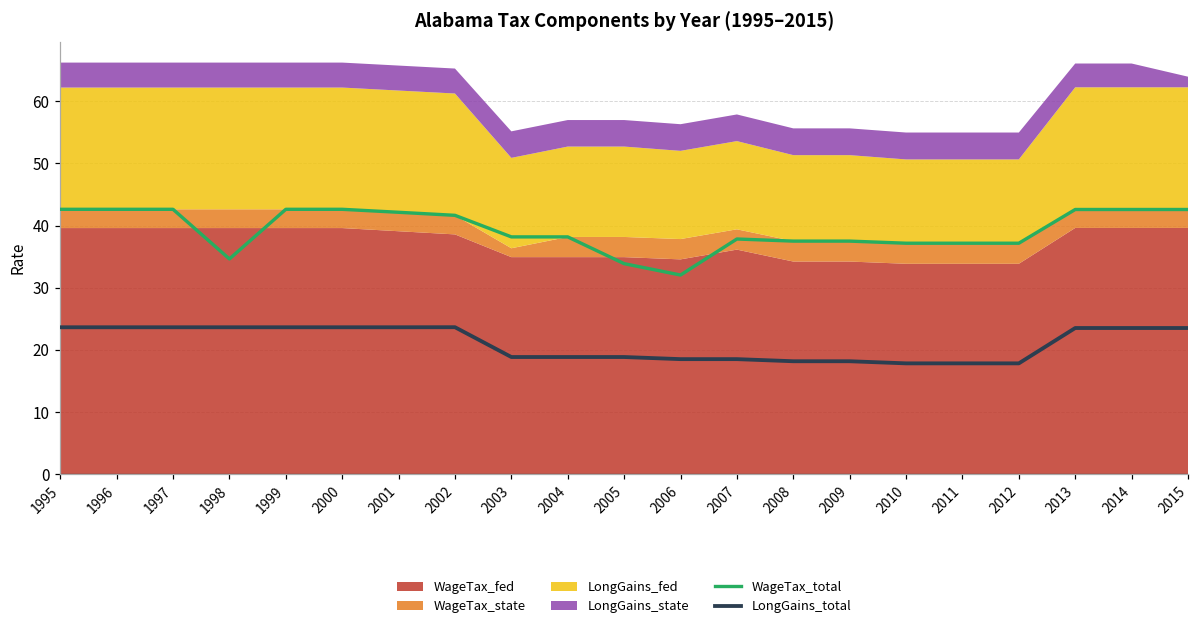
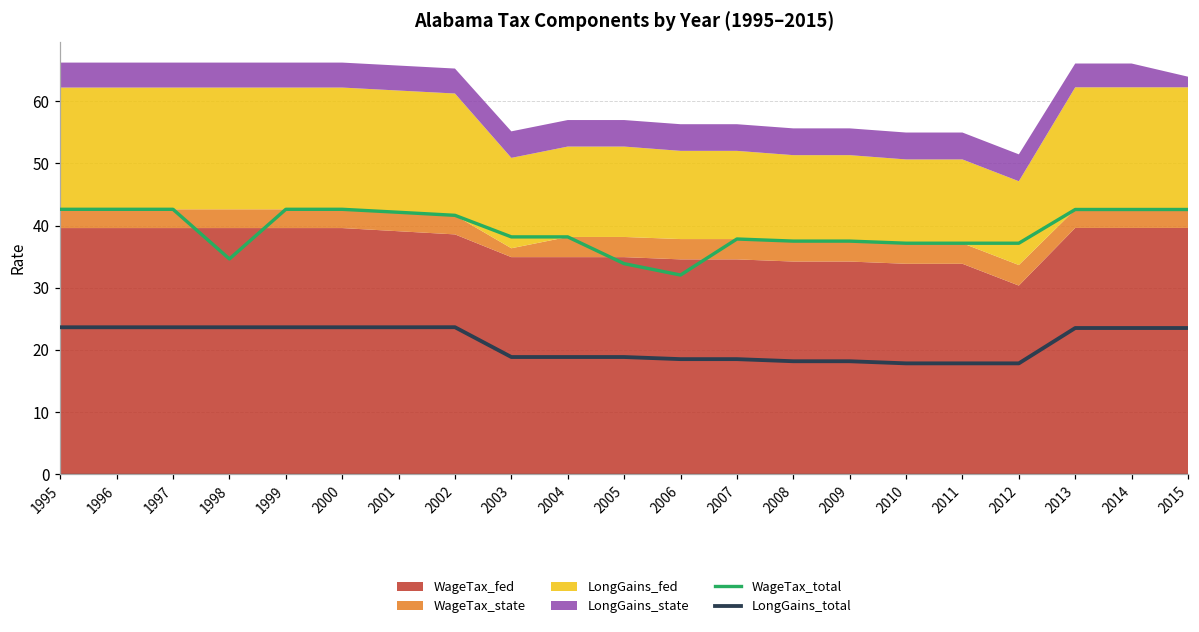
  {
    "WageTax_fed": {
      "1995": 40,
      "1996": 40,
      "1997": 40,
      "1998": 40,
      "1999": 40,
      "2000": 40,
      "2001": 39,
      "2002": 39,
      "2003": 35,
      "2004": 35,
      "2005": 35,
      "2006": 35,
-     "2007": 36,
+     "2007": 35,
      "2008": 34,
      "2009": 34,
      "2010": 34,
      "2011": 34,
-     "2012": 34,
+     "2012": 30,
      "2013": 40,
      "2014": 40,
      "2015": 40
    },
    "WageTax_total": {
      "1998": 35,
      "2003": 38,
      "2005": 34,
      "2006": 32
    },
    "LongGains_total": {
      "1995": 24,
      "1996": 24,
      "1997": 24,
      "1998": 24,
      "1999": 24,
      "2000": 24,
      "2001": 24,
      "2002": 24,
      "2003": 19,
      "2004": 19,
      "2005": 19,
      "2006": 18,
      "2007": 18,
      "2008": 18,
      "2009": 18,
      "2010": 18,
      "2011": 18,
      "2012": 18,
      "2013": 24,
      "2014": 24,
      "2015": 24
    },
    "WageTax_state": {
      "1998": 3,
      "2003": 1,
      "2005": 3,
      "2006": 3
    },
    "LongGains_fed": {
      "1995": 20,
      "1996": 20,
      "1997": 20,
      "1998": 20,
      "1999": 20,
      "2000": 20,
      "2001": 20,
      "2002": 20,
      "2003": 15,
      "2004": 15,
      "2005": 15,
      "2006": 14,
      "2007": 14,
      "2008": 14,
      "2009": 14,
      "2010": 13,
      "2011": 13,
      "2012": 13,
      "2013": 20,
      "2014": 20,
      "2015": 20
    },
    "LongGains_state": {
      "1995": 4,
      "1996": 4,
      "1997": 4,
      "1998": 4,
      "1999": 4,
      "2000": 4,
      "2001": 4,
      "2002": 4,
      "2003": 4,
      "2004": 4,
      "2005": 4,
      "2006": 4,
      "2007": 4,
      "2008": 4,
      "2009": 4,
      "2010": 4,
      "2011": 4,
      "2012": 4,
      "2013": 4,
      "2014": 4,
      "2015": 2
    }
  }
